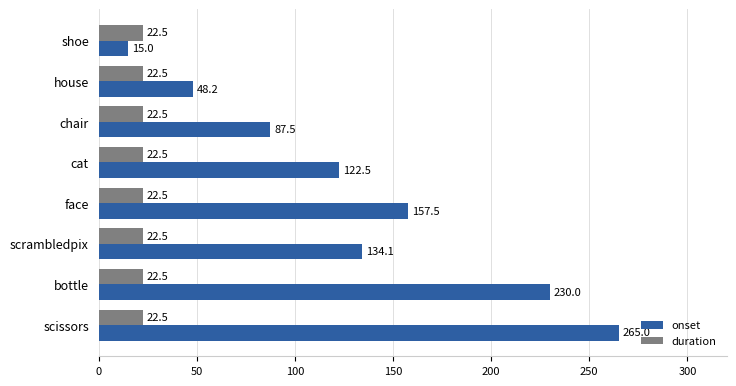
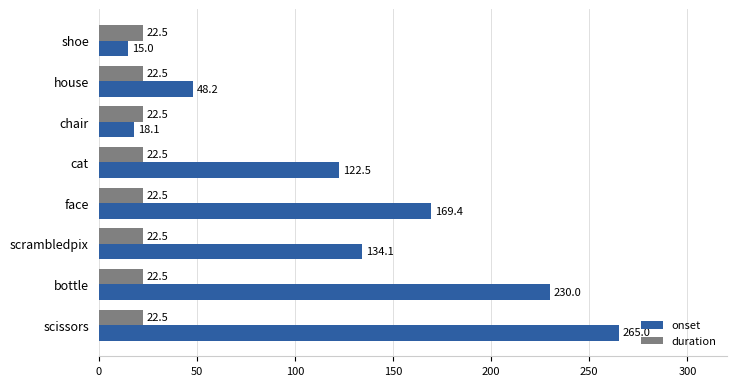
  {
    "onset": {
      "shoe": 15.0,
      "house": 48.2,
-     "chair": 87.5,
+     "chair": 18.1,
      "cat": 122.5,
-     "face": 157.5,
+     "face": 169.4,
      "scrambledpix": 134.1,
      "bottle": 230.0,
      "scissors": 265.0
    },
    "duration": {
      "shoe": 22.5,
      "house": 22.5,
      "chair": 22.5,
      "cat": 22.5,
      "face": 22.5,
      "scrambledpix": 22.5,
      "bottle": 22.5,
      "scissors": 22.5
    }
  }
